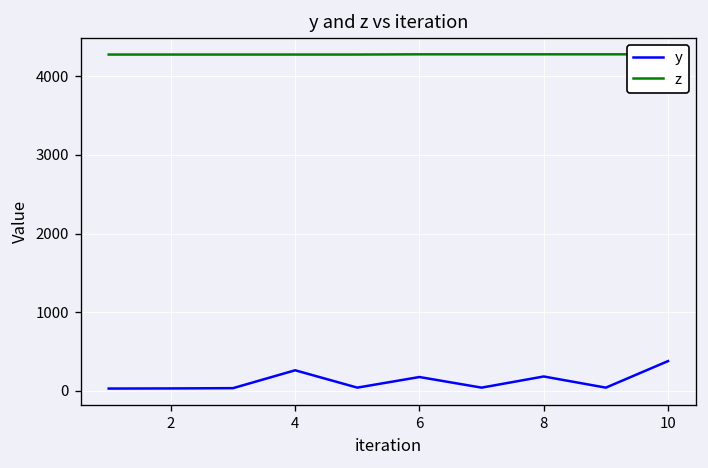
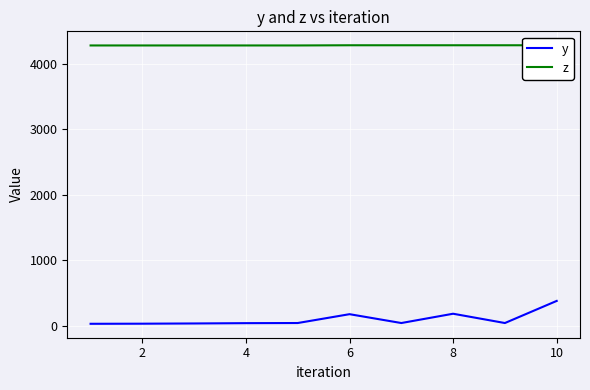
  {
    "y": {
      "2": 0,
-     "4": 300,
+     "4": 0,
      "6": 200,
      "8": 200,
      "10": 400
    },
    "z": {
      "2": 4300,
      "4": 4300,
      "6": 4300,
      "8": 4300
    }
  }
